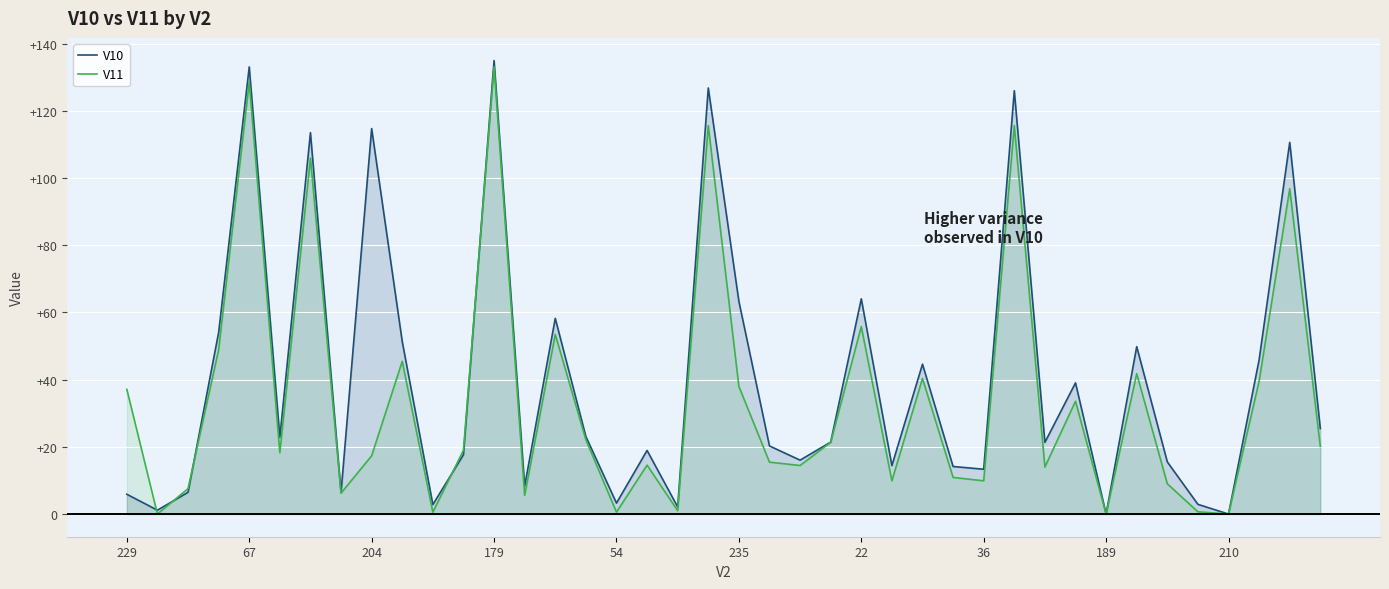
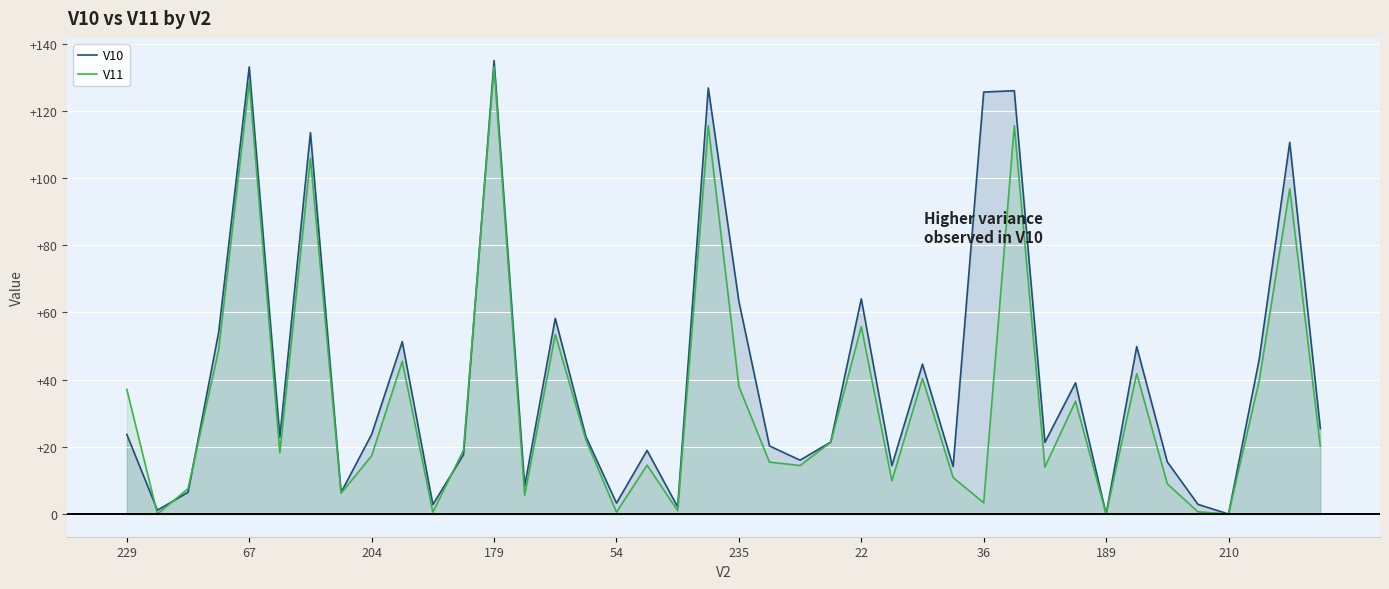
  {
    "V10": {
-     "229": "+6",
+     "229": "+24",
      "67": "+133",
-     "204": "+115",
+     "204": "+24",
      "179": "+135",
      "54": "+3",
      "235": "+63",
-     "36": "+13"
+     "36": "+126"
    },
    "V11": {
      "229": "+37",
      "67": "+129",
      "204": "+17",
      "179": "+133",
      "54": "+1",
      "235": "+38",
-     "36": "+10"
+     "36": "+3"
    }
  }
